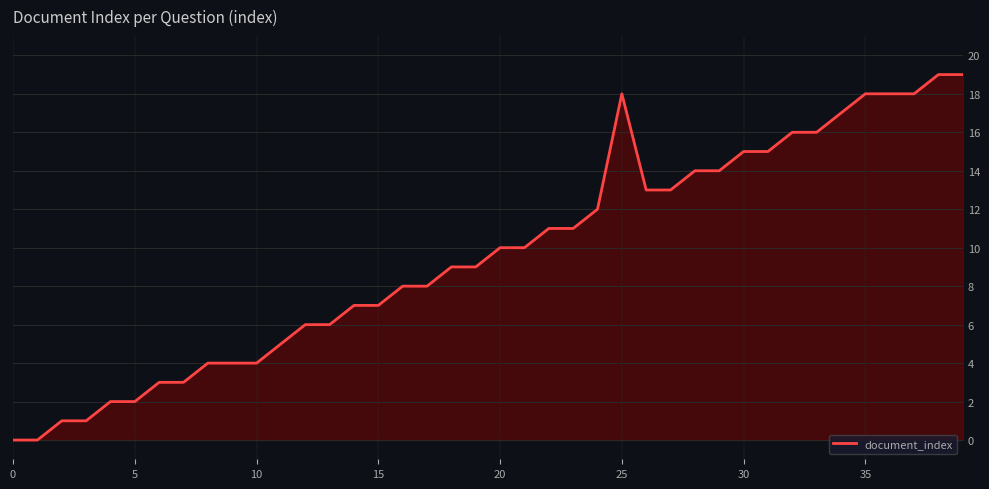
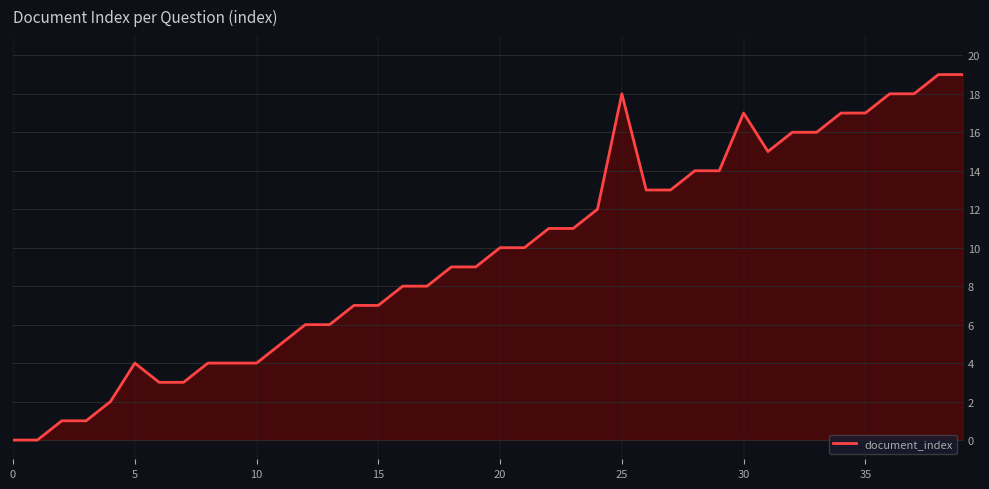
  {
    "0": 0,
-   "5": 2,
+   "5": 4,
    "10": 4,
    "15": 7,
    "20": 10,
    "25": 18,
-   "30": 15,
-   "35": 18
+   "30": 17,
+   "35": 17
  }
